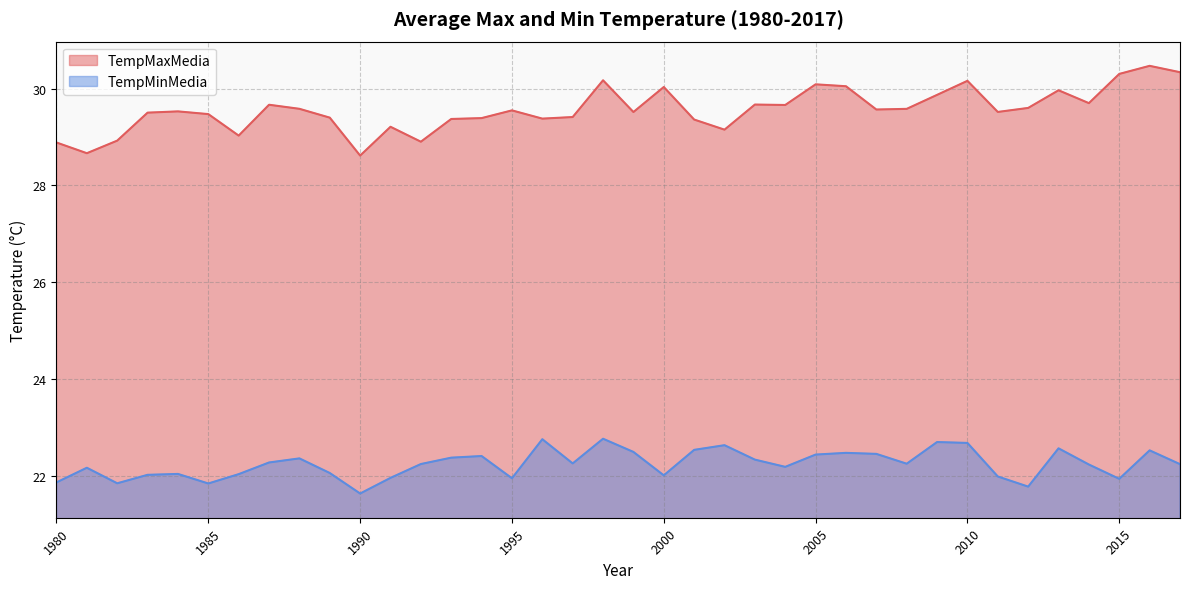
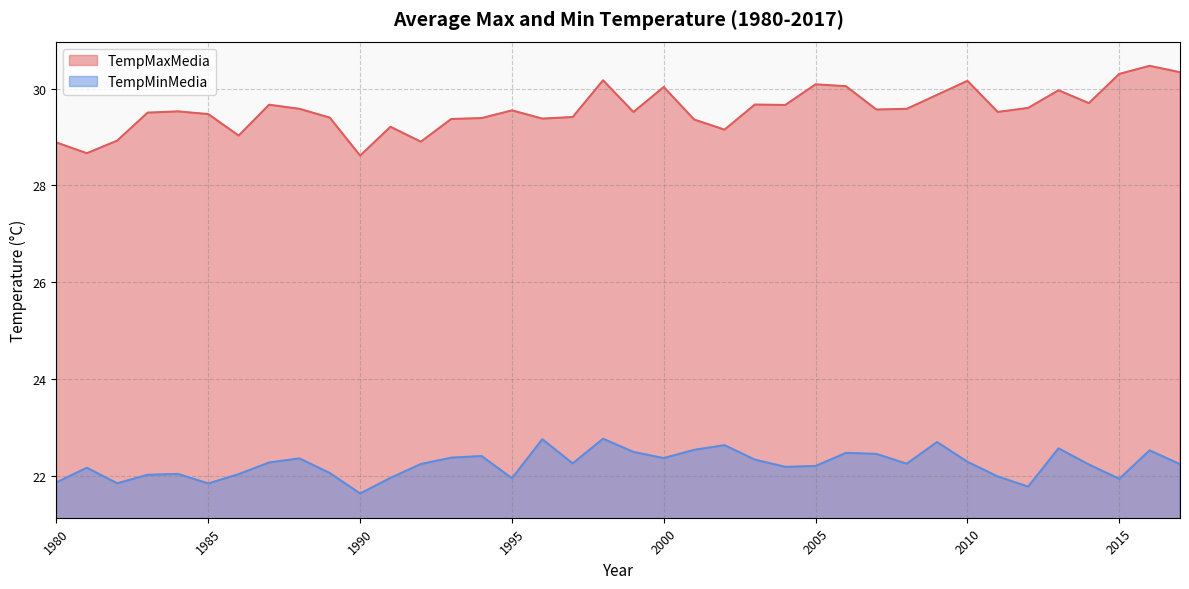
  {
    "TempMaxMedia": {
      "1980": 28.9,
      "1985": 29.5,
      "1990": 28.6,
      "1995": 29.6,
      "2000": 30.0,
      "2005": 30.1,
      "2010": 30.2,
      "2015": 30.3
    },
    "TempMinMedia": {
      "1980": 21.9,
      "1985": 21.8,
      "1990": 21.6,
      "1995": 22.0,
-     "2000": 22.0,
-     "2005": 22.4,
-     "2010": 22.7,
+     "2000": 22.4,
+     "2005": 22.2,
+     "2010": 22.3,
      "2015": 21.9
    }
  }
